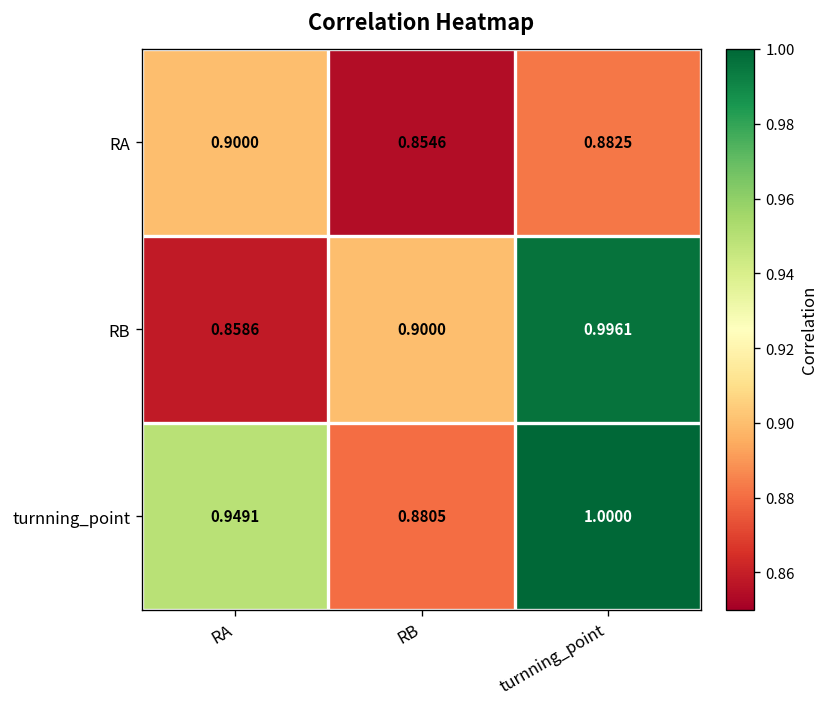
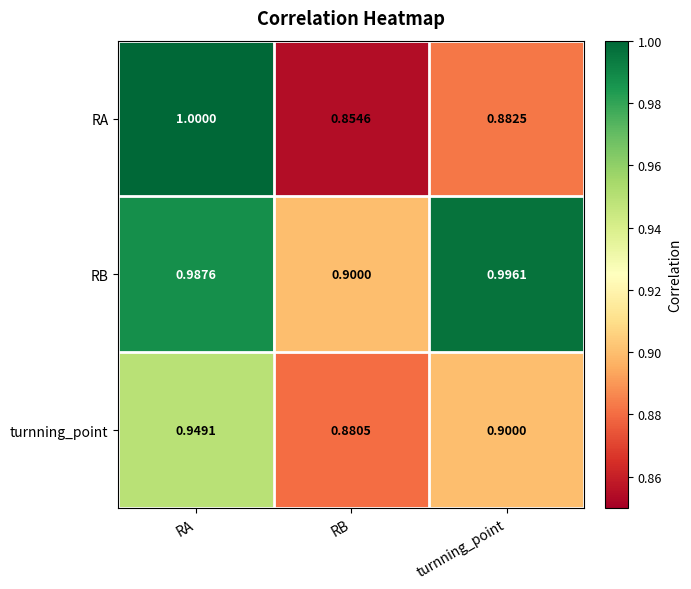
  {
    "RA": {
-     "RA": 0.9000,
+     "RA": 1.0000,
      "RB": 0.8546,
      "turnning_point": 0.8825
    },
    "RB": {
-     "RA": 0.8586,
+     "RA": 0.9876,
      "RB": 0.9000,
      "turnning_point": 0.9961
    },
    "turnning_point": {
      "RA": 0.9491,
      "RB": 0.8805,
-     "turnning_point": 1.0000
+     "turnning_point": 0.9000
    }
  }
